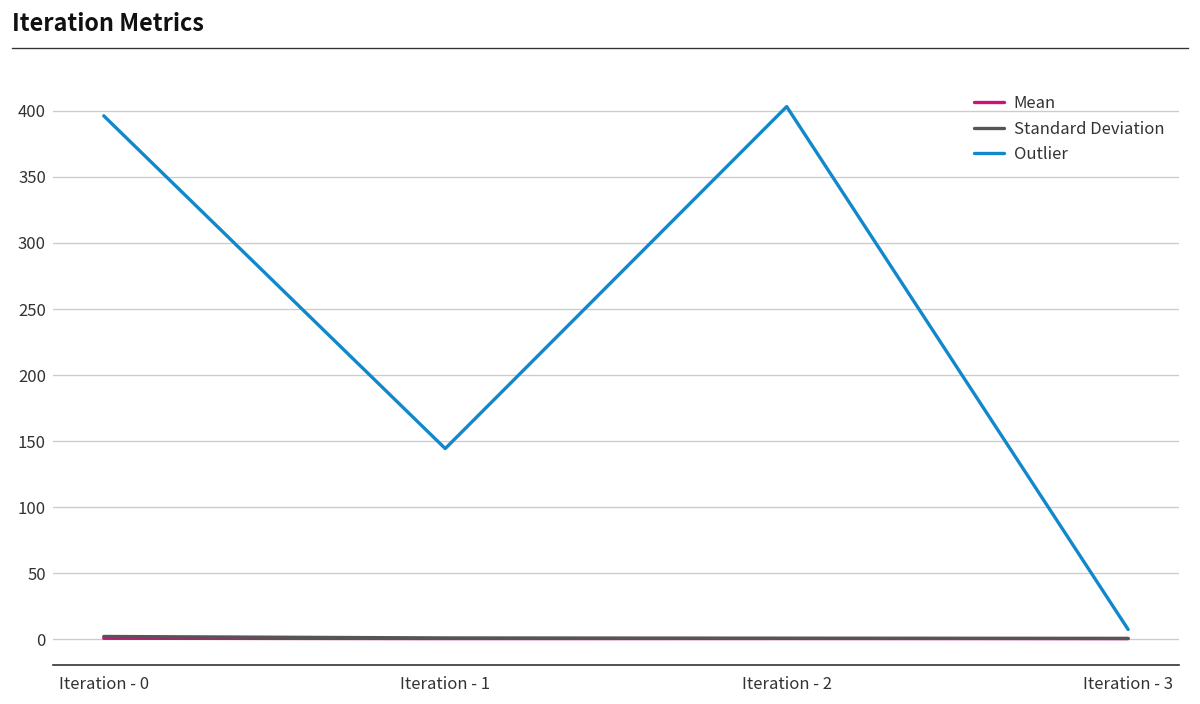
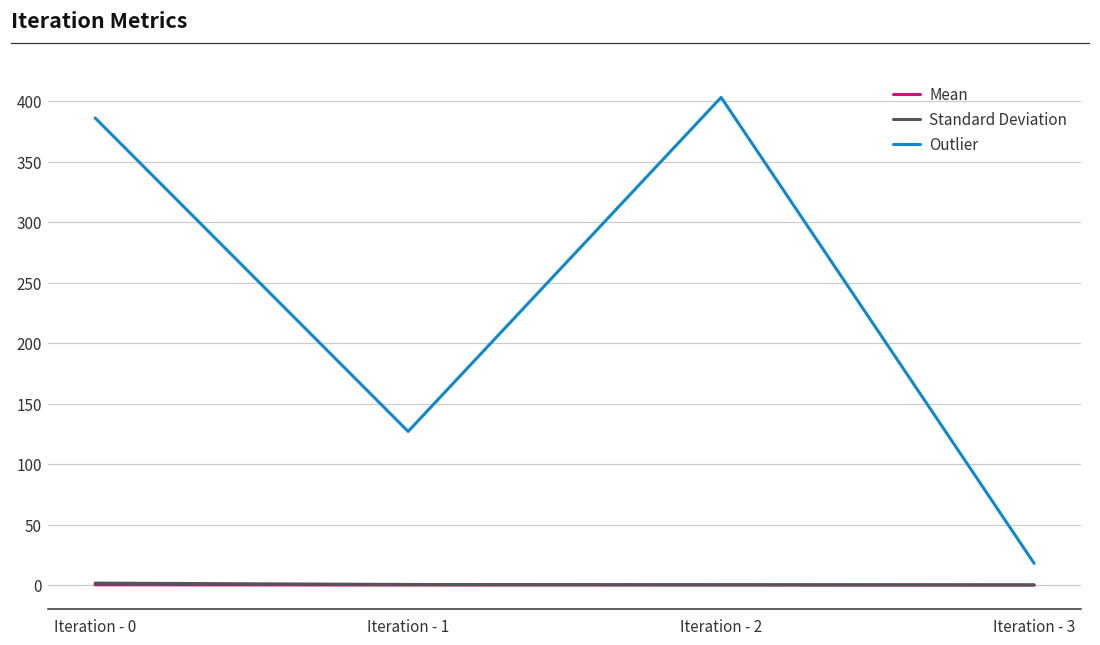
  {
    "Outlier": {
-     "Iteration - 0": 396,
-     "Iteration - 1": 144,
+     "Iteration - 0": 386,
+     "Iteration - 1": 127,
      "Iteration - 2": 403,
-     "Iteration - 3": 7
+     "Iteration - 3": 18
    }
  }
